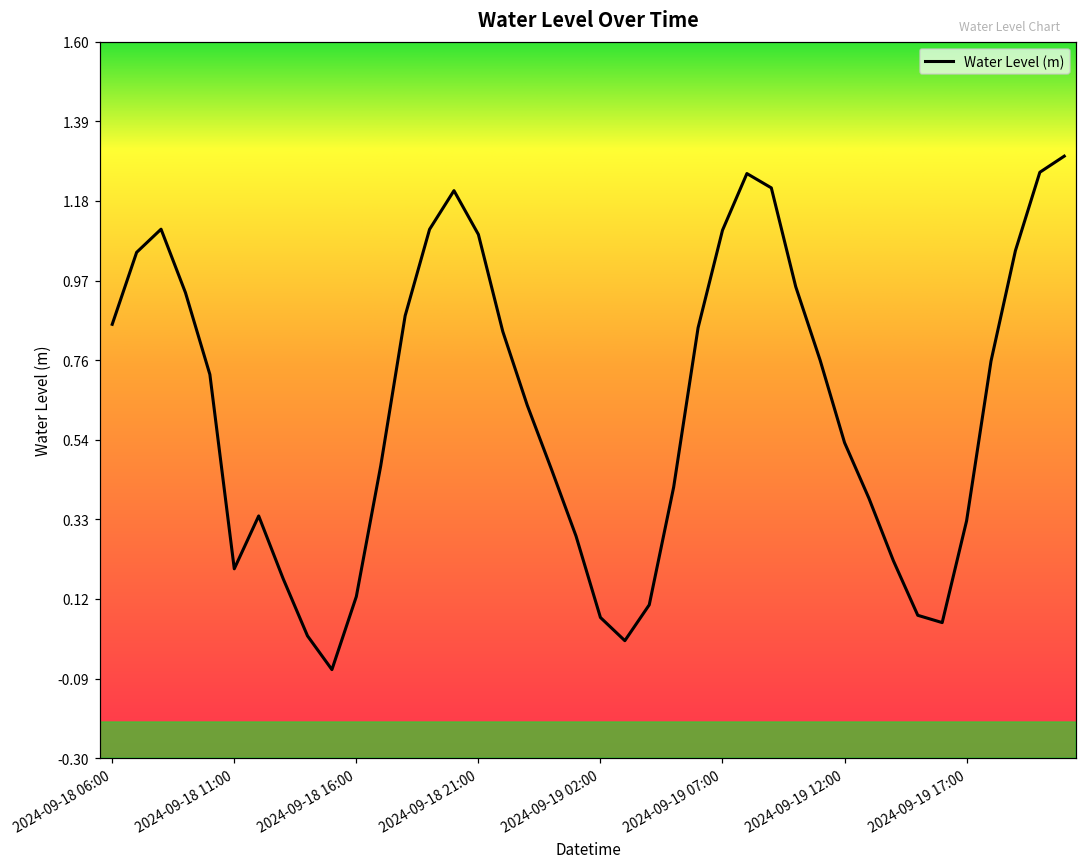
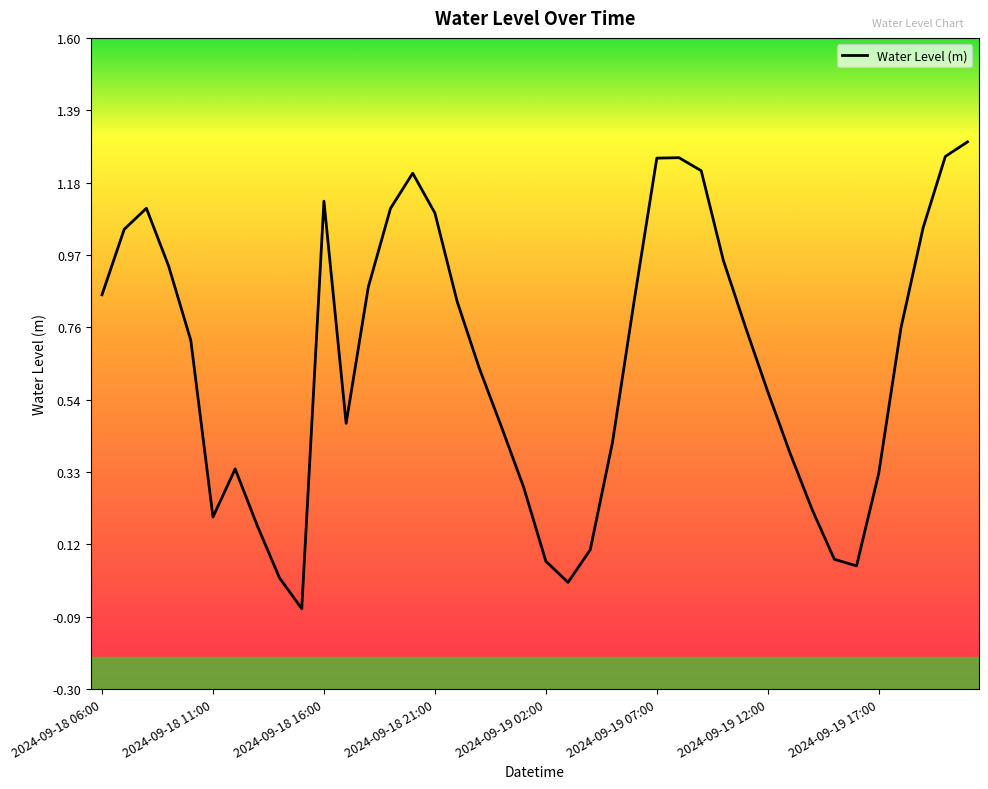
  {
    "2024-09-18 06:00": 0.85,
    "2024-09-18 11:00": 0.20,
-   "2024-09-18 16:00": 0.13,
+   "2024-09-18 16:00": 1.12,
    "2024-09-18 21:00": 1.09,
    "2024-09-19 02:00": 0.07,
-   "2024-09-19 07:00": 1.10,
-   "2024-09-19 12:00": 0.54,
+   "2024-09-19 07:00": 1.25,
+   "2024-09-19 12:00": 0.57,
    "2024-09-19 17:00": 0.33
  }
